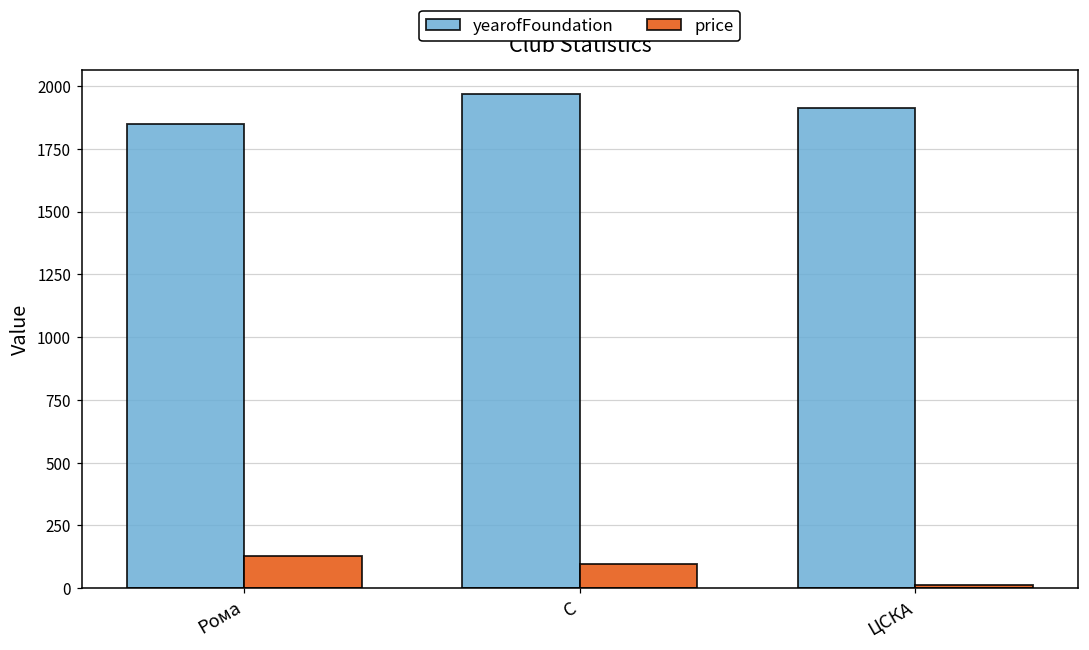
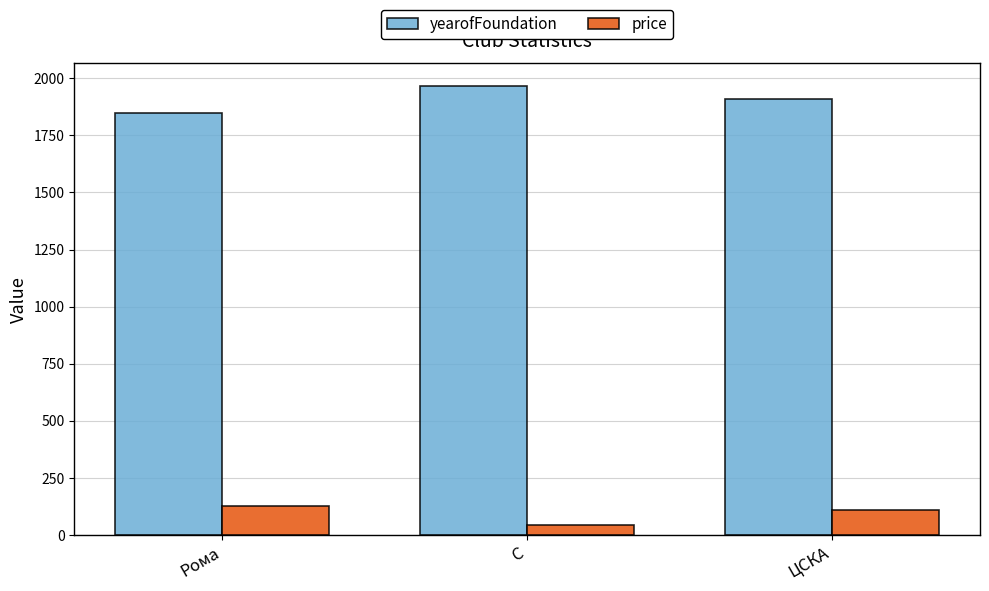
  {
    "yearofFoundation": {
      "Рома": 1850,
      "C": 1970,
      "ЦСКА": 1910
    },
    "price": {
      "Рома": 130,
-     "C": 100,
-     "ЦСКА": 10
+     "C": 40,
+     "ЦСКА": 110
    }
  }
